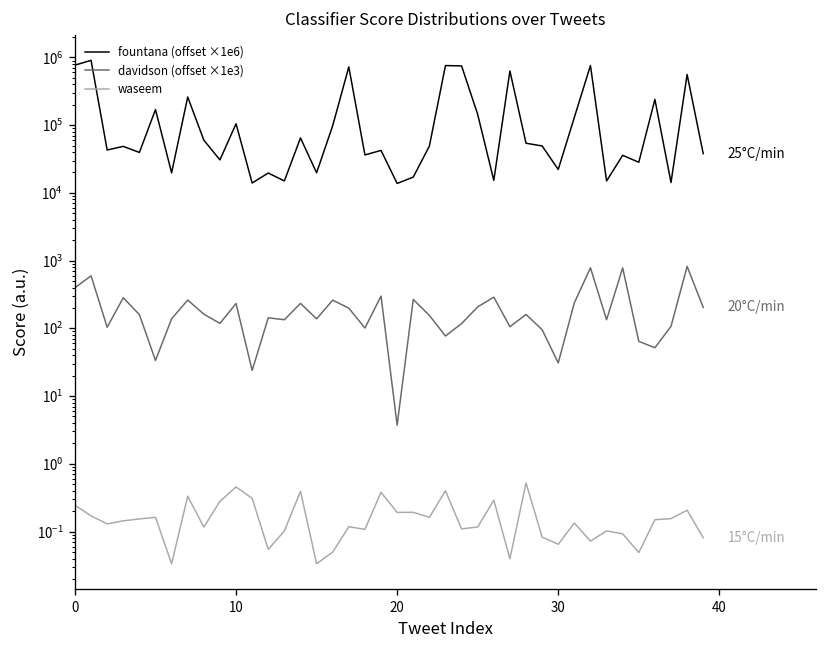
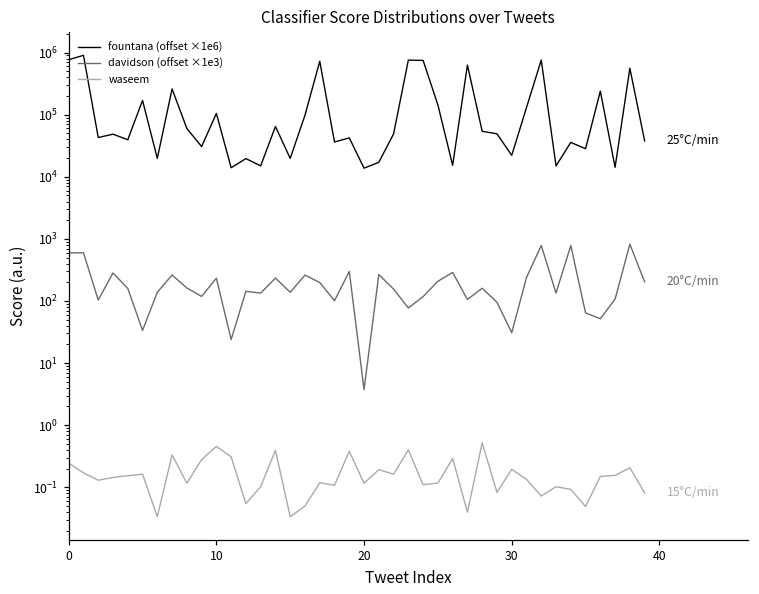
  {
    "fountana (offset ×1e6)": {
      "0": 800000,
      "10": 100000,
      "20": 14000,
      "30": 22000
    },
    "davidson (offset ×1e3)": {
-     "0": 400,
+     "0": 600,
      "10": 230,
      "20": 4,
      "30": 30
    },
    "waseem": {
      "0": 0.24,
      "10": 0.5,
-     "20": 0.19,
-     "30": 0.06
+     "20": 0.12,
+     "30": 0.19
    }
  }
